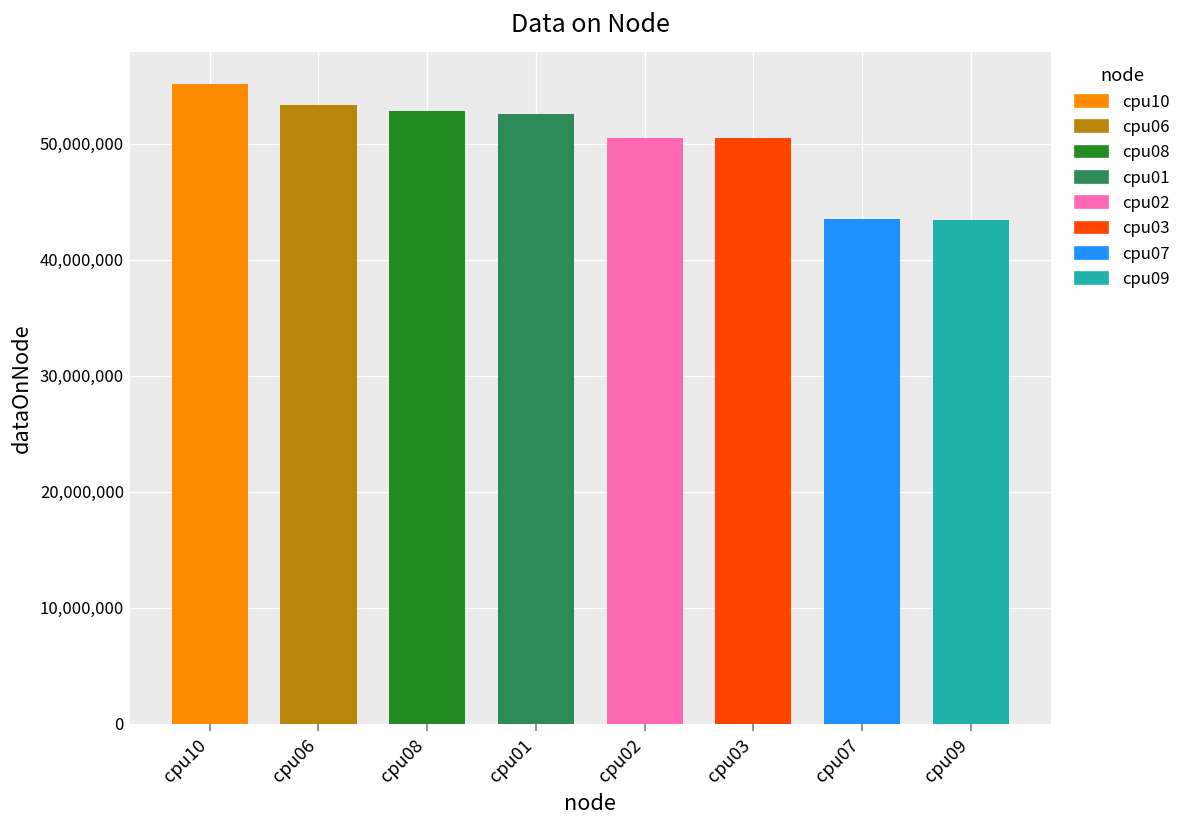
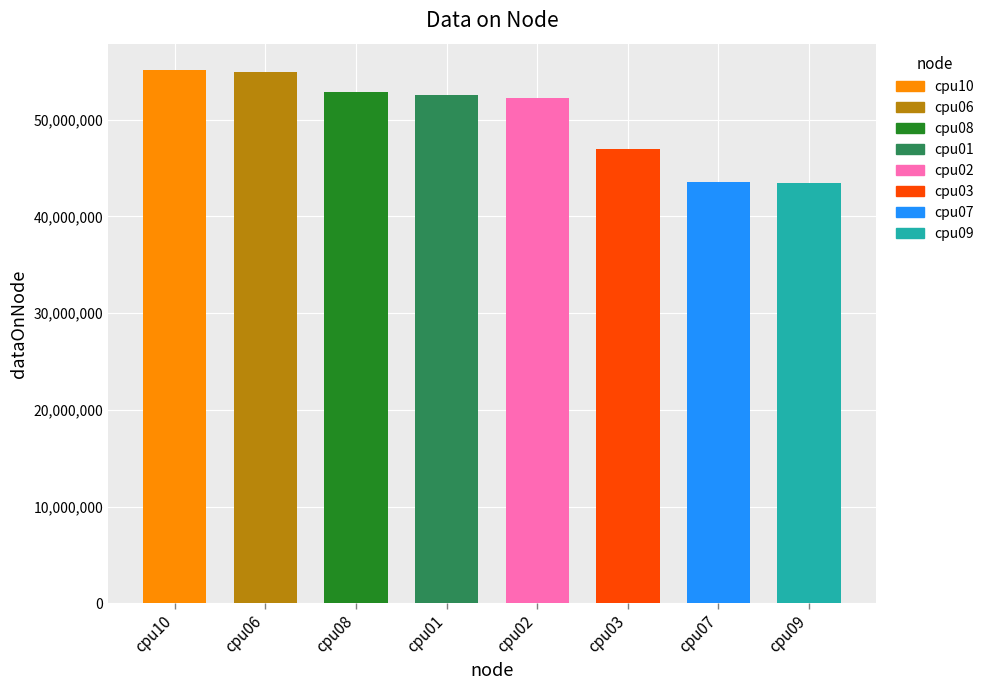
  {
    "cpu10": "55,000,000",
-   "cpu06": "53,000,000",
+   "cpu06": "55,000,000",
    "cpu08": "53,000,000",
    "cpu01": "53,000,000",
-   "cpu02": "51,000,000",
-   "cpu03": "50,000,000",
+   "cpu02": "52,000,000",
+   "cpu03": "47,000,000",
    "cpu07": "44,000,000",
    "cpu09": "43,000,000"
  }
